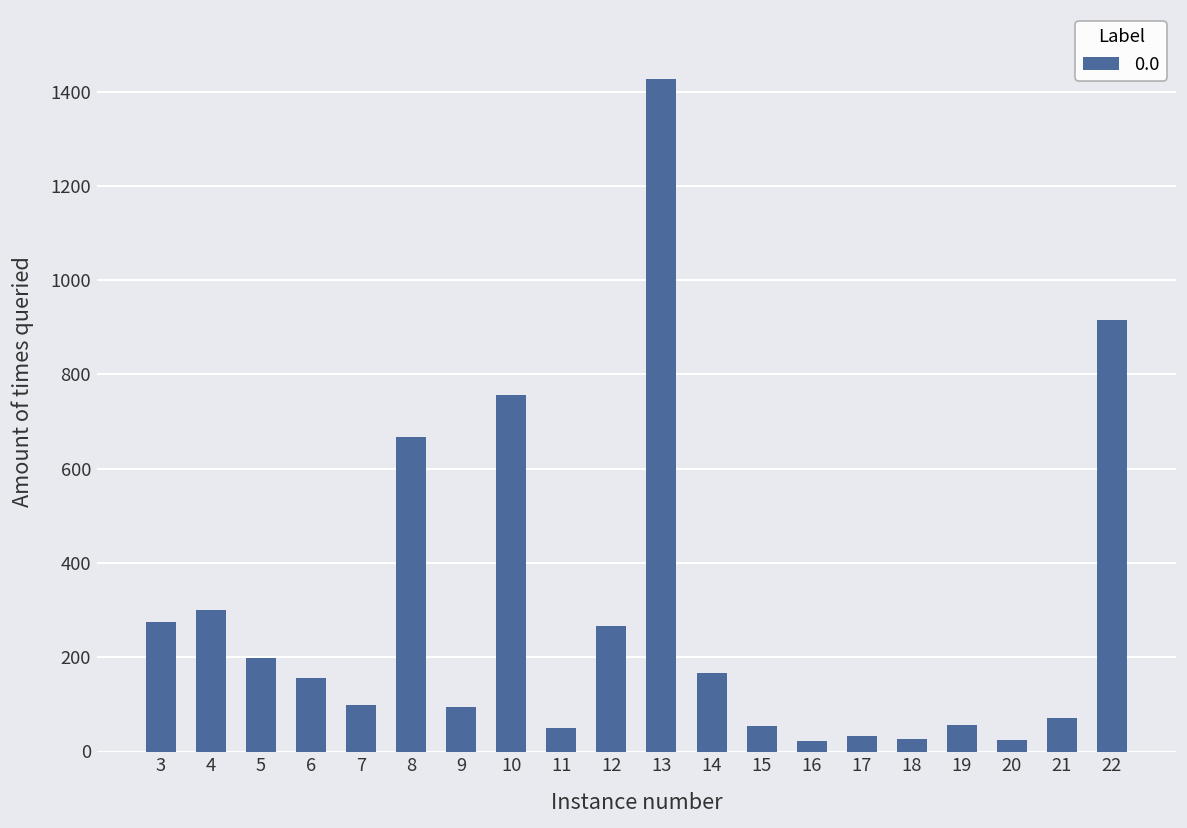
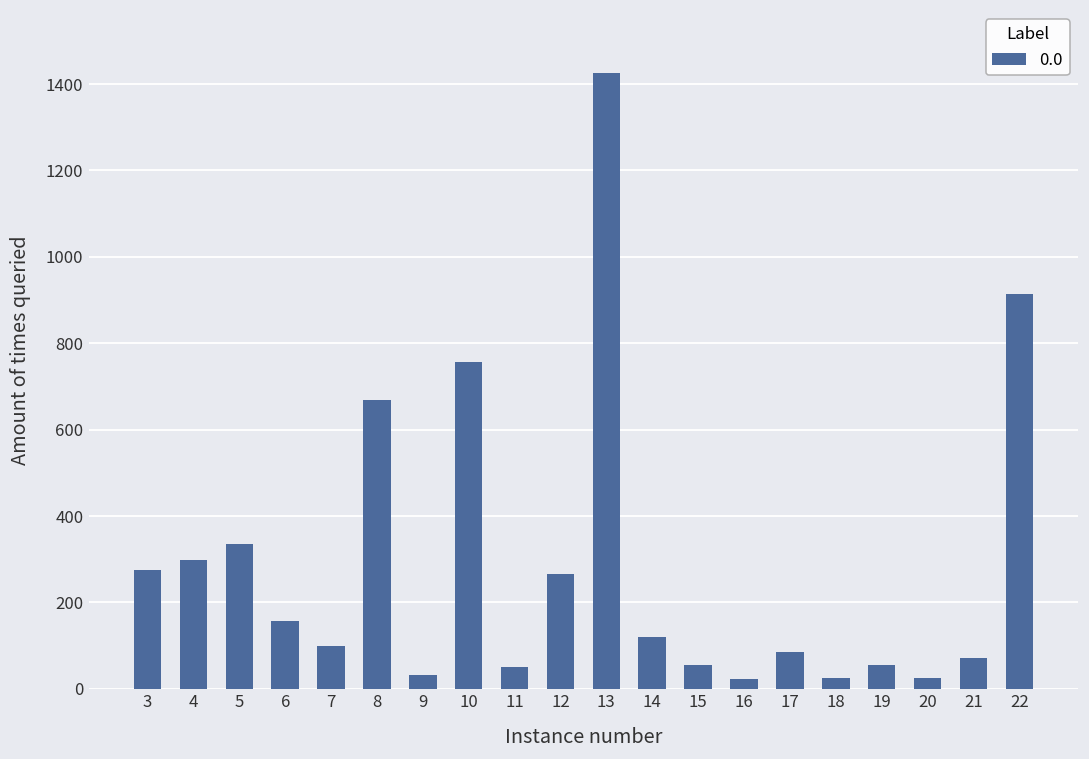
  {
    "3": 280,
    "4": 300,
-   "5": 200,
+   "5": 330,
    "6": 160,
    "7": 100,
    "8": 670,
-   "9": 100,
+   "9": 30,
    "10": 760,
    "11": 50,
    "12": 270,
    "13": 1430,
-   "14": 170,
+   "14": 120,
    "15": 50,
    "16": 20,
-   "17": 30,
+   "17": 90,
    "18": 30,
    "19": 60,
    "20": 30,
    "21": 70,
    "22": 910
  }
